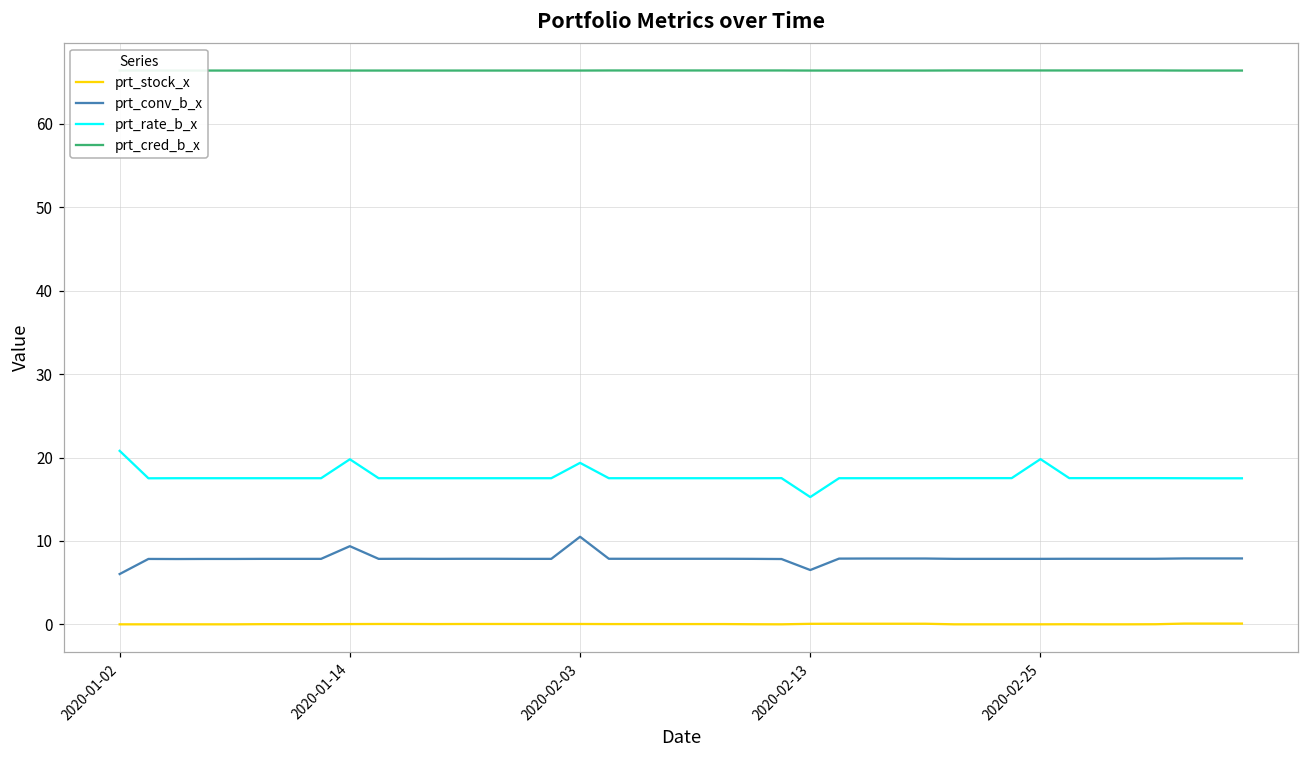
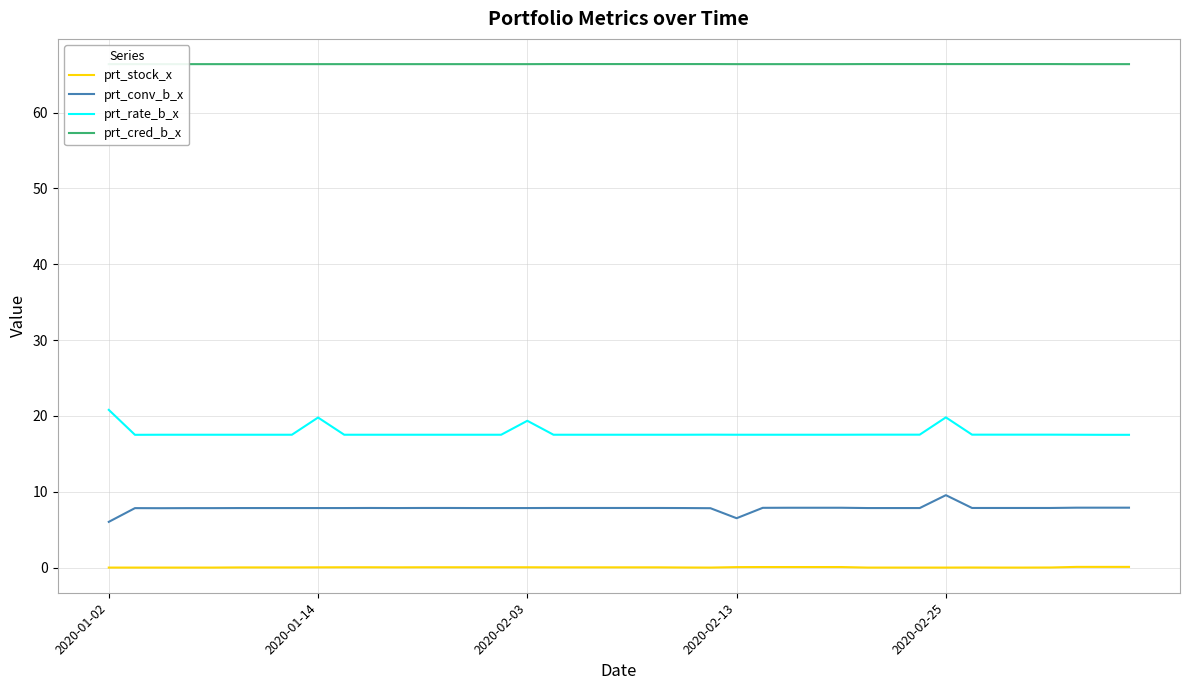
  {
    "prt_stock_x": {
      "2020-01-02": 0,
      "2020-01-14": 0,
      "2020-02-03": 0,
      "2020-02-13": 0,
      "2020-02-25": 0
    },
    "prt_conv_b_x": {
      "2020-01-02": 6,
-     "2020-01-14": 9,
-     "2020-02-03": 11,
+     "2020-01-14": 8,
+     "2020-02-03": 8,
      "2020-02-13": 7,
-     "2020-02-25": 8
+     "2020-02-25": 10
    },
    "prt_rate_b_x": {
      "2020-01-02": 21,
      "2020-01-14": 20,
      "2020-02-03": 19,
-     "2020-02-13": 15,
+     "2020-02-13": 18,
      "2020-02-25": 20
    },
    "prt_cred_b_x": {
      "2020-01-14": 66,
      "2020-02-03": 66,
      "2020-02-13": 66,
      "2020-02-25": 66
    }
  }
